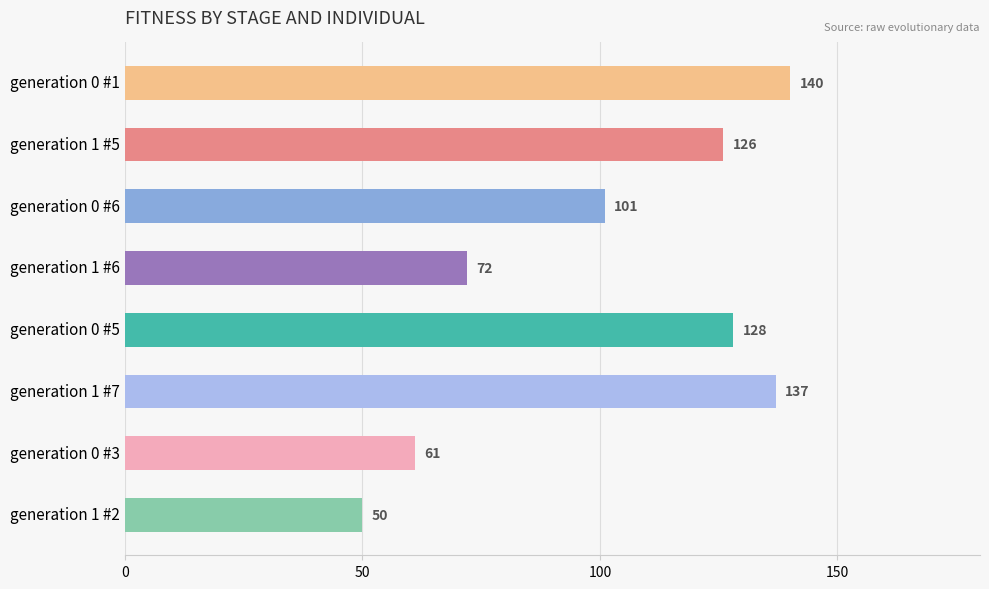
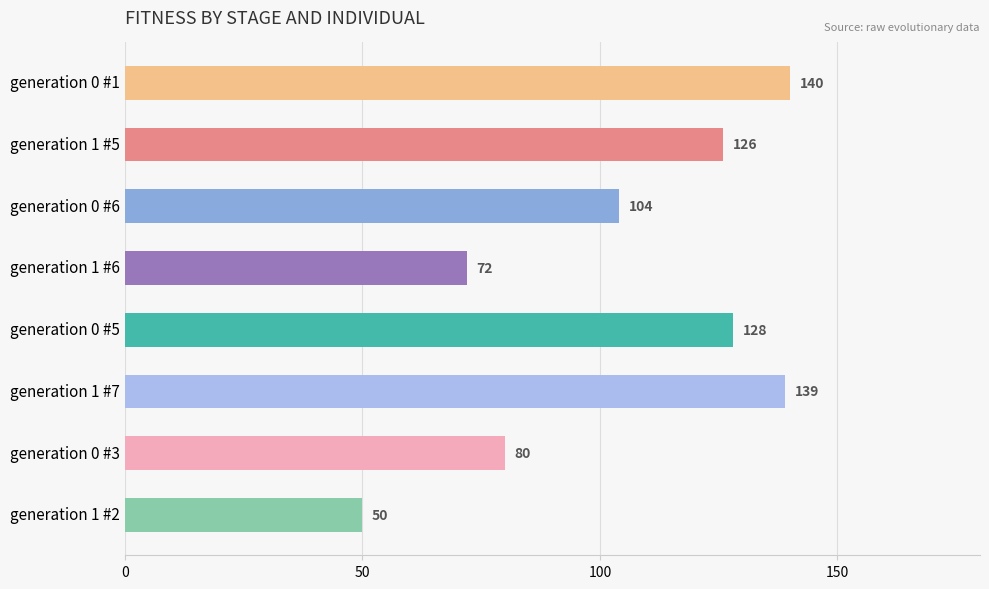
  {
    "generation 0 #1": 140,
    "generation 1 #5": 126,
-   "generation 0 #6": 101,
+   "generation 0 #6": 104,
    "generation 1 #6": 72,
    "generation 0 #5": 128,
-   "generation 1 #7": 137,
-   "generation 0 #3": 61,
+   "generation 1 #7": 139,
+   "generation 0 #3": 80,
    "generation 1 #2": 50
  }
